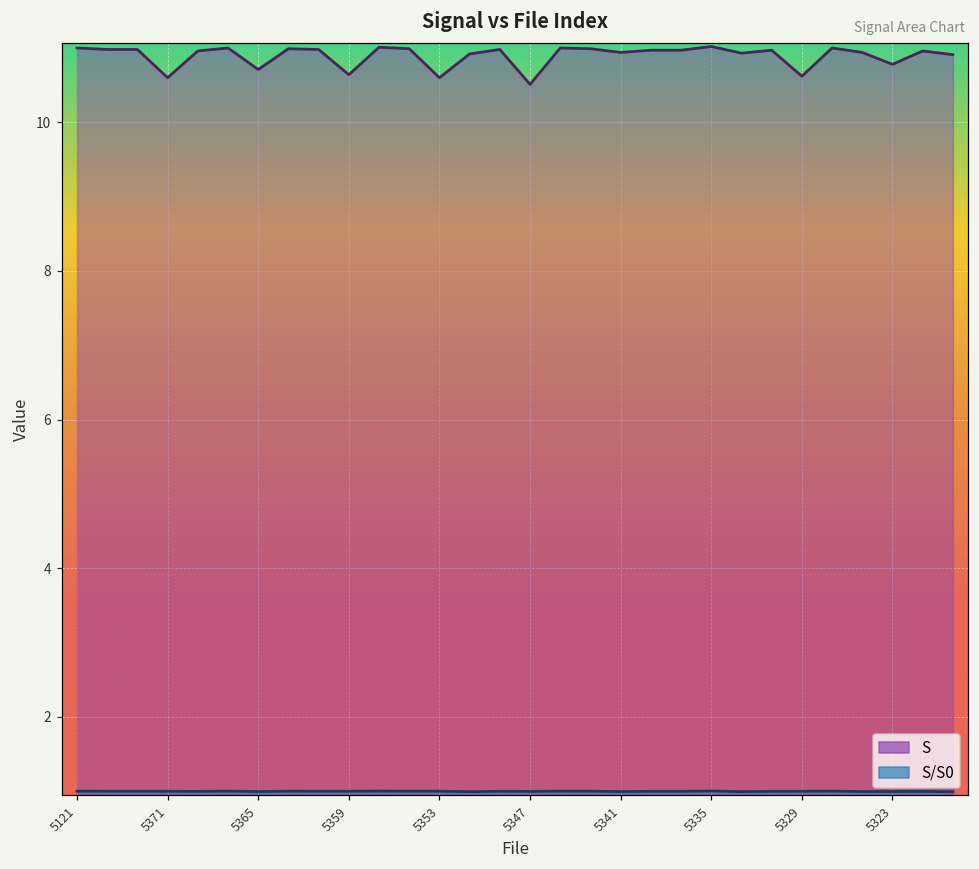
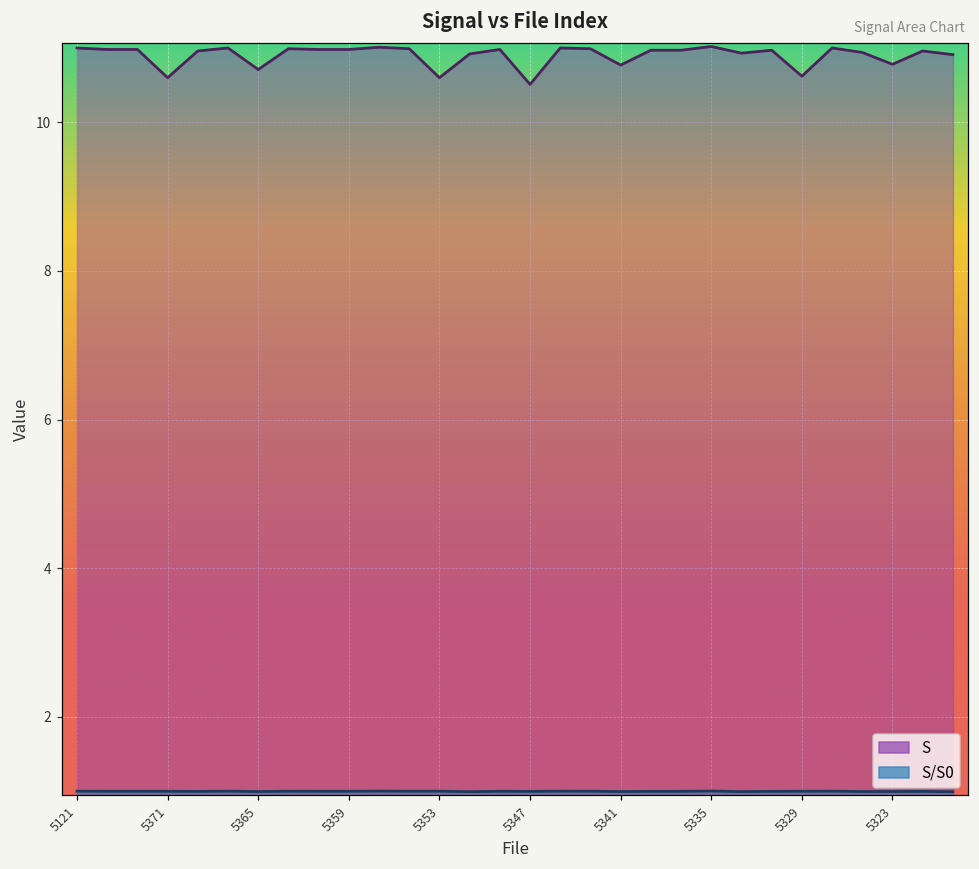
  {
    "S": {
      "5121": 11.0,
      "5371": 10.6,
      "5365": 10.7,
-     "5359": 10.6,
+     "5359": 11.0,
      "5353": 10.6,
      "5347": 10.5,
-     "5341": 10.9,
+     "5341": 10.8,
      "5335": 11.0,
      "5329": 10.6,
      "5323": 10.8
    },
    "S/S0": {
      "5121": 1.0,
      "5371": 1.0,
      "5365": 1.0,
      "5359": 1.0,
      "5353": 1.0,
      "5347": 1.0,
      "5341": 1.0,
      "5335": 1.0,
      "5329": 1.0,
      "5323": 1.0
    }
  }
